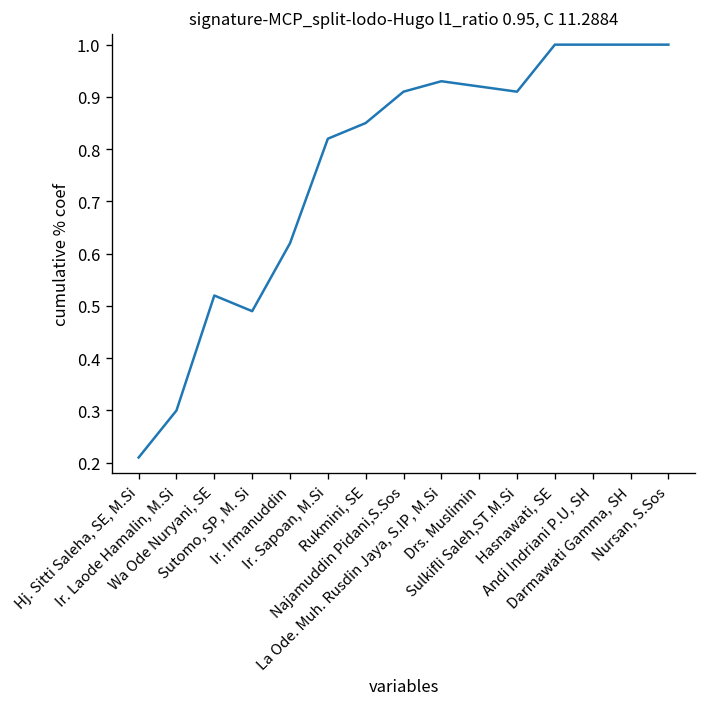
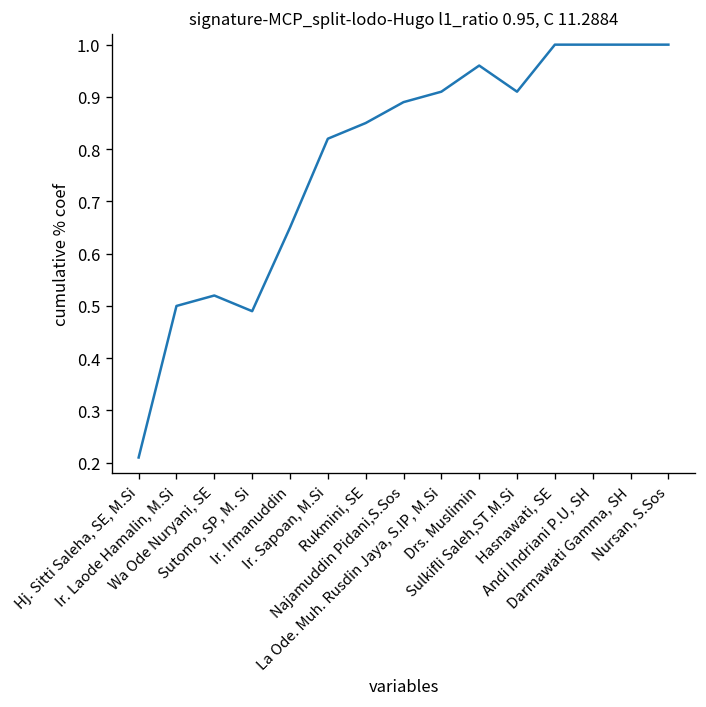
  {
    "Hj. Sitti Saleha, SE, M.Si": 0.21,
-   "Ir. Laode Hamalin, M.Si": 0.3,
+   "Ir. Laode Hamalin, M.Si": 0.5,
    "Wa Ode Nuryani, SE": 0.52,
    "Sutomo, SP, M. Si": 0.49,
-   "Ir. Irmanuddin": 0.62,
+   "Ir. Irmanuddin": 0.65,
    "Ir. Sapoan, M.Si": 0.82,
    "Rukmini, SE": 0.85,
-   "Najamuddin Pidani,S.Sos": 0.91,
-   "La Ode. Muh. Rusdin Jaya, S.IP, M.Si": 0.93,
-   "Drs. Muslimin": 0.92,
+   "Najamuddin Pidani,S.Sos": 0.89,
+   "La Ode. Muh. Rusdin Jaya, S.IP, M.Si": 0.91,
+   "Drs. Muslimin": 0.96,
    "Sulkifli Saleh,ST.M.Si": 0.91,
    "Hasnawati, SE": 1.00,
    "Andi Indriani P.U, SH": 1.00,
    "Darmawati Gamma, SH": 1.00,
    "Nursan, S.Sos": 1.00
  }
